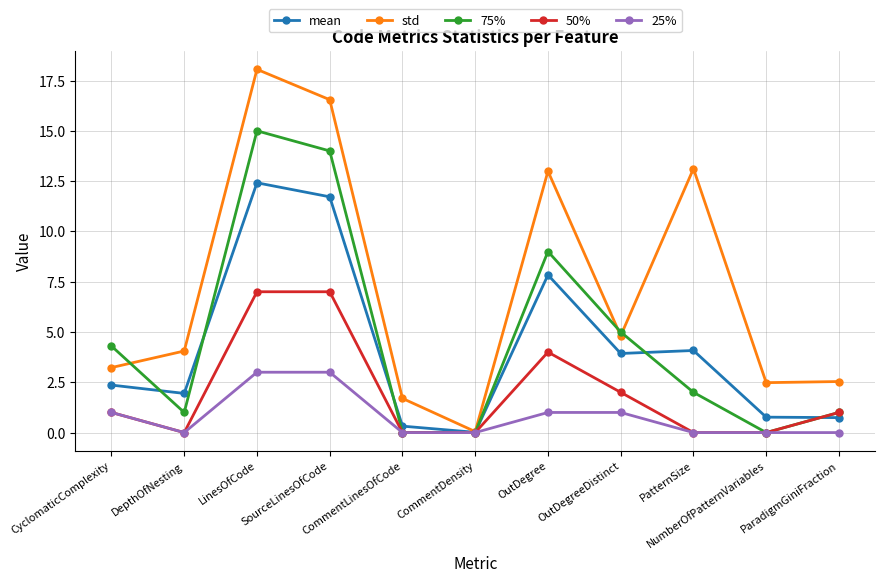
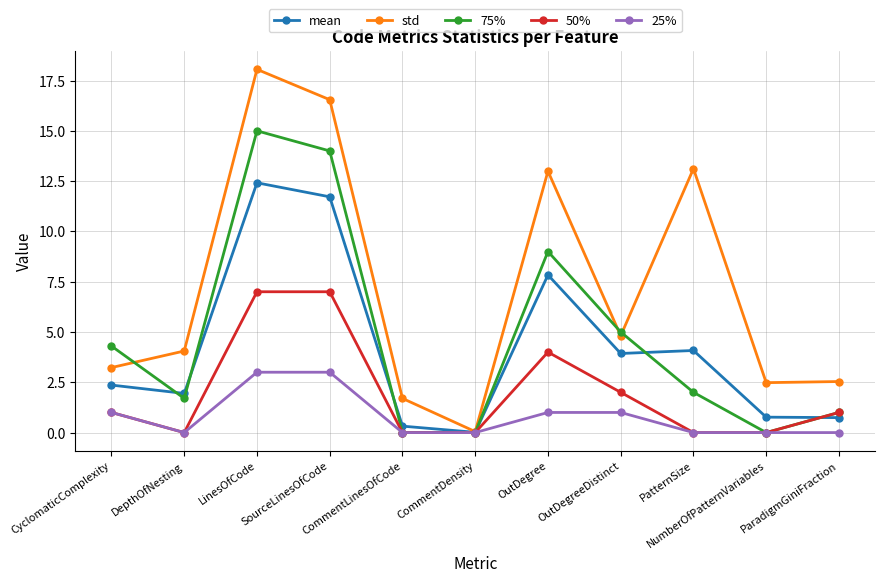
  {
    "mean": {
      "CyclomaticComplexity": 2.4,
      "DepthOfNesting": 1.9,
      "LinesOfCode": 12.4,
      "SourceLinesOfCode": 11.7,
      "CommentLinesOfCode": 0.3,
      "OutDegree": 7.8,
      "OutDegreeDistinct": 3.9,
      "PatternSize": 4.1,
      "NumberOfPatternVariables": 0.8,
      "ParadigmGiniFraction": 0.7
    },
    "std": {
      "CyclomaticComplexity": 3.2,
      "DepthOfNesting": 4.1,
      "LinesOfCode": 18.1,
      "SourceLinesOfCode": 16.5,
      "CommentLinesOfCode": 1.7,
      "OutDegree": 13.0,
      "OutDegreeDistinct": 4.8,
      "PatternSize": 13.1,
      "NumberOfPatternVariables": 2.5,
      "ParadigmGiniFraction": 2.5
    },
    "75%": {
      "CyclomaticComplexity": 4.3,
-     "DepthOfNesting": 1.0,
+     "DepthOfNesting": 1.7,
      "LinesOfCode": 15.0,
      "SourceLinesOfCode": 14.0,
      "OutDegree": 9.0,
      "OutDegreeDistinct": 5.0,
      "PatternSize": 2.0
    },
    "50%": {
      "LinesOfCode": 7.0,
      "SourceLinesOfCode": 7.0,
      "OutDegree": 4.0,
      "OutDegreeDistinct": 2.0
    },
    "25%": {
      "LinesOfCode": 3.0,
      "SourceLinesOfCode": 3.0,
      "OutDegree": 1.0,
      "OutDegreeDistinct": 1.0,
      "ParadigmGiniFraction": 0.0
    }
  }
